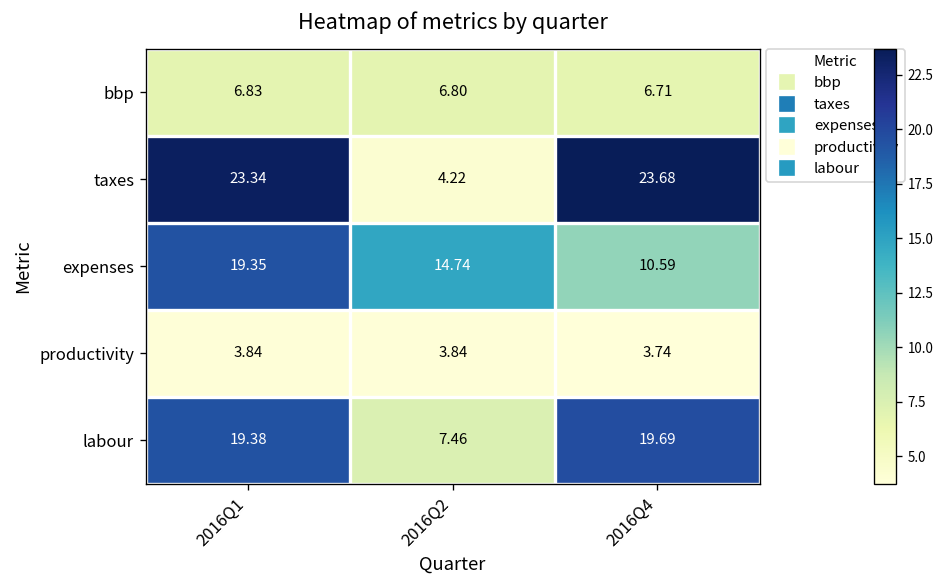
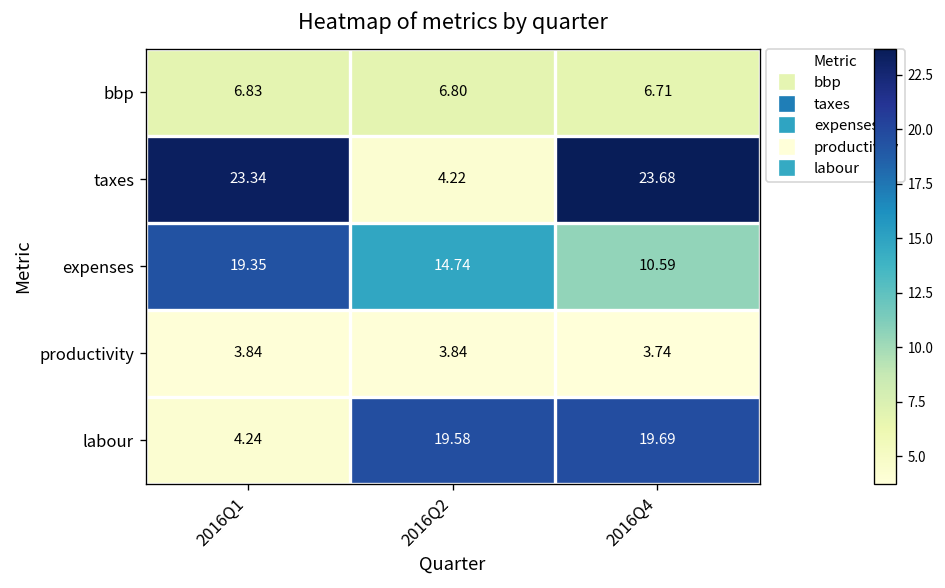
  {
    "bbp": {
      "2016Q1": 6.83,
      "2016Q2": 6.80,
      "2016Q4": 6.71
    },
    "taxes": {
      "2016Q1": 23.34,
      "2016Q2": 4.22,
      "2016Q4": 23.68
    },
    "expenses": {
      "2016Q1": 19.35,
      "2016Q2": 14.74,
      "2016Q4": 10.59
    },
    "productivity": {
      "2016Q1": 3.84,
      "2016Q2": 3.84,
      "2016Q4": 3.74
    },
    "labour": {
-     "2016Q1": 19.38,
-     "2016Q2": 7.46,
+     "2016Q1": 4.24,
+     "2016Q2": 19.58,
      "2016Q4": 19.69
    }
  }
